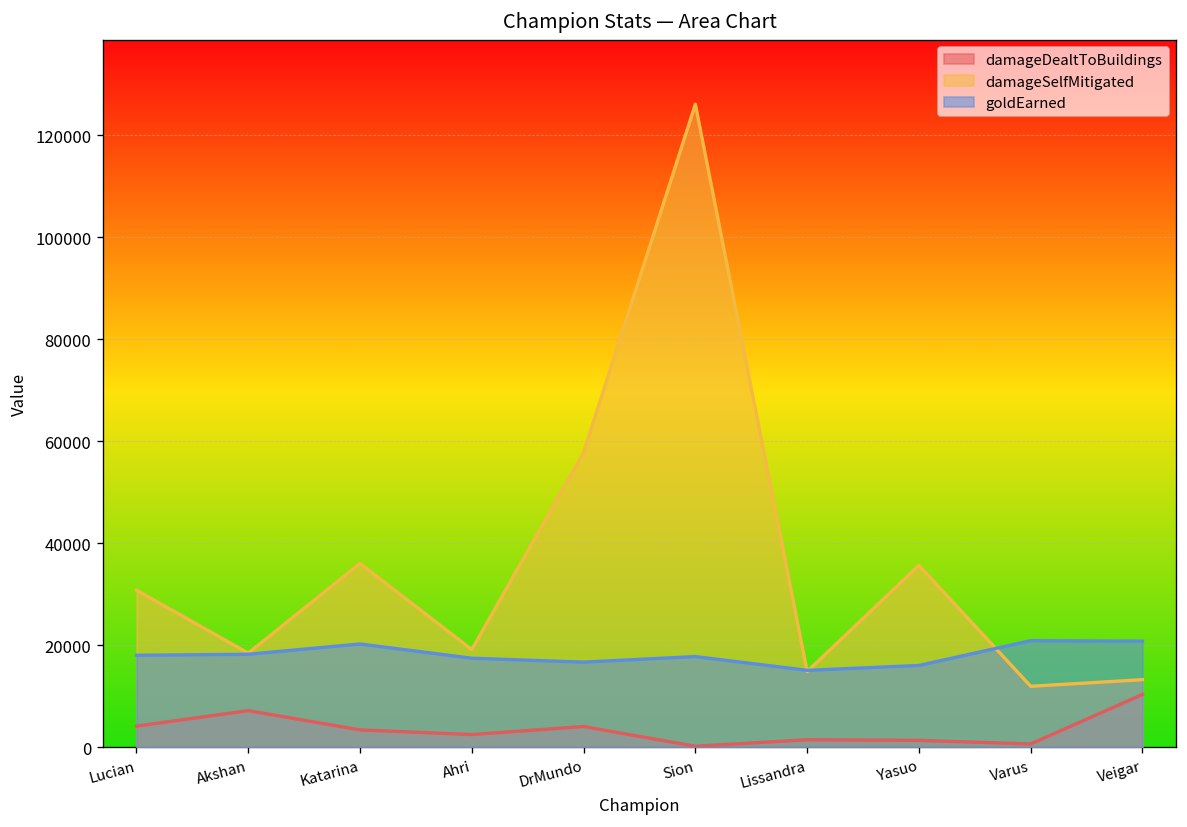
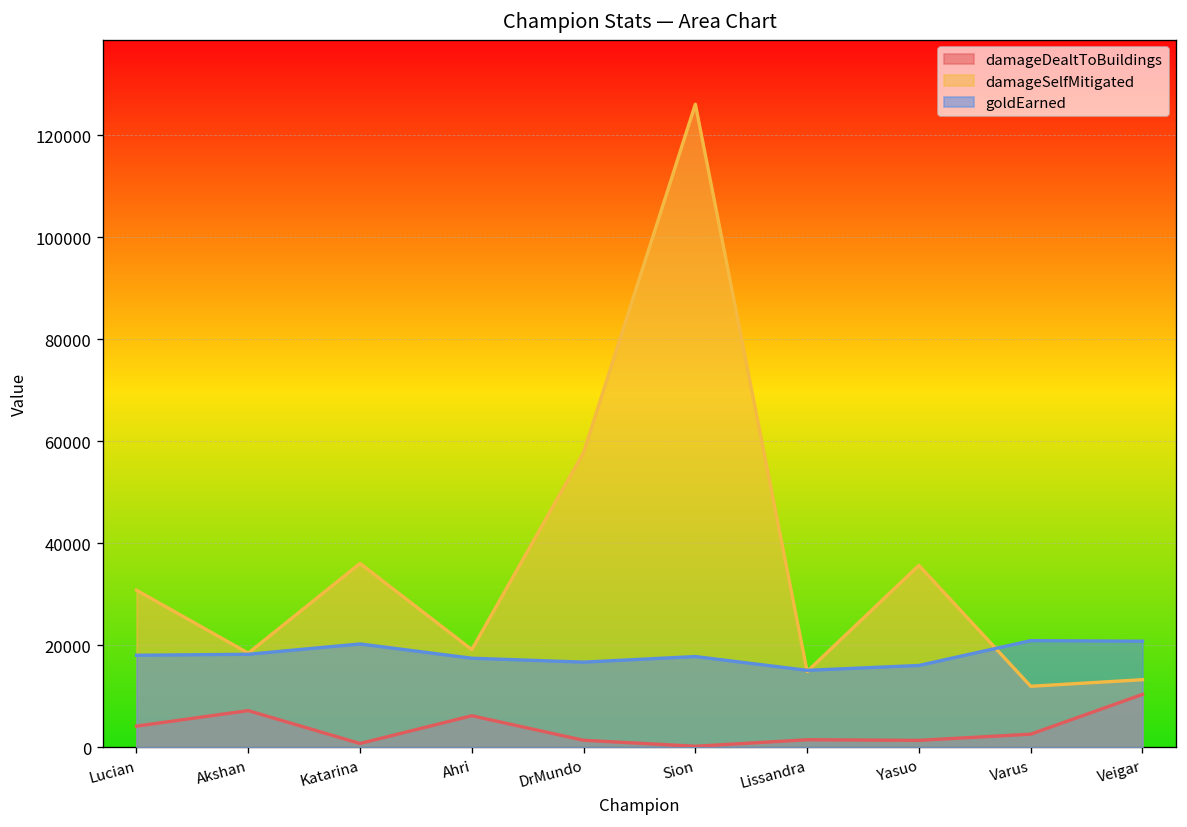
  {
    "damageDealtToBuildings": {
      "Lucian": 4000,
      "Akshan": 7000,
-     "Katarina": 3000,
-     "Ahri": 3000,
-     "DrMundo": 4000,
+     "Katarina": 1000,
+     "Ahri": 6000,
+     "DrMundo": 1000,
      "Sion": 0,
      "Lissandra": 1000,
      "Yasuo": 1000,
-     "Varus": 1000,
+     "Varus": 3000,
      "Veigar": 10000
    },
    "damageSelfMitigated": {
      "Lucian": 31000,
      "Katarina": 36000,
      "Ahri": 19000,
      "DrMundo": 58000,
      "Sion": 126000,
      "Yasuo": 36000,
      "Varus": 12000,
      "Veigar": 13000
    },
    "goldEarned": {
      "Lucian": 18000,
      "Katarina": 20000,
      "Ahri": 17000,
      "DrMundo": 17000,
      "Sion": 18000,
      "Yasuo": 16000,
      "Varus": 21000,
      "Veigar": 21000
    }
  }
